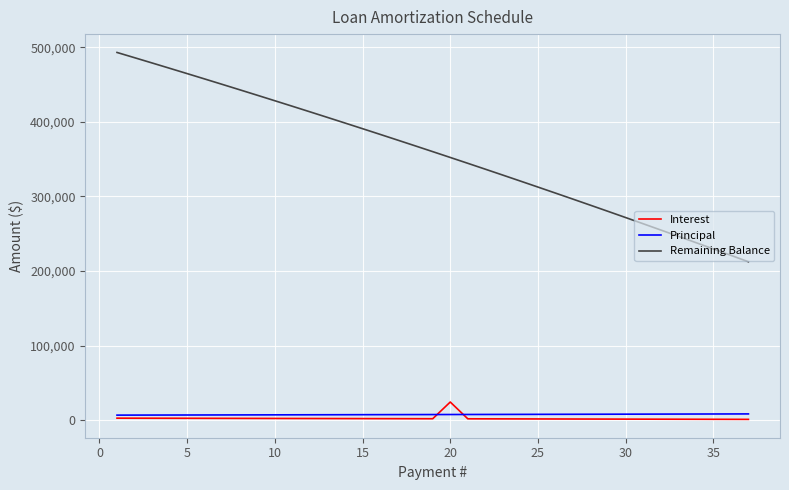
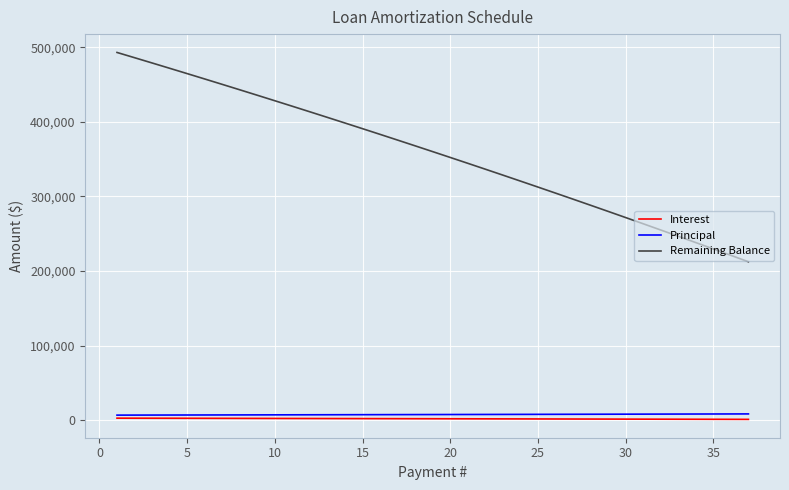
  {
    "Interest": {
      "5": "0",
      "10": "0",
      "15": "0",
-     "20": "20,000",
+     "20": "0",
      "25": "0",
      "30": "0",
      "35": "0"
    },
    "Principal": {
      "5": "10,000",
      "10": "10,000",
      "15": "10,000",
      "20": "10,000",
      "25": "10,000",
      "30": "10,000",
      "35": "10,000"
    },
    "Remaining Balance": {
      "5": "460,000",
      "10": "430,000",
      "15": "390,000",
      "20": "350,000",
      "25": "310,000",
      "30": "270,000"
    }
  }
